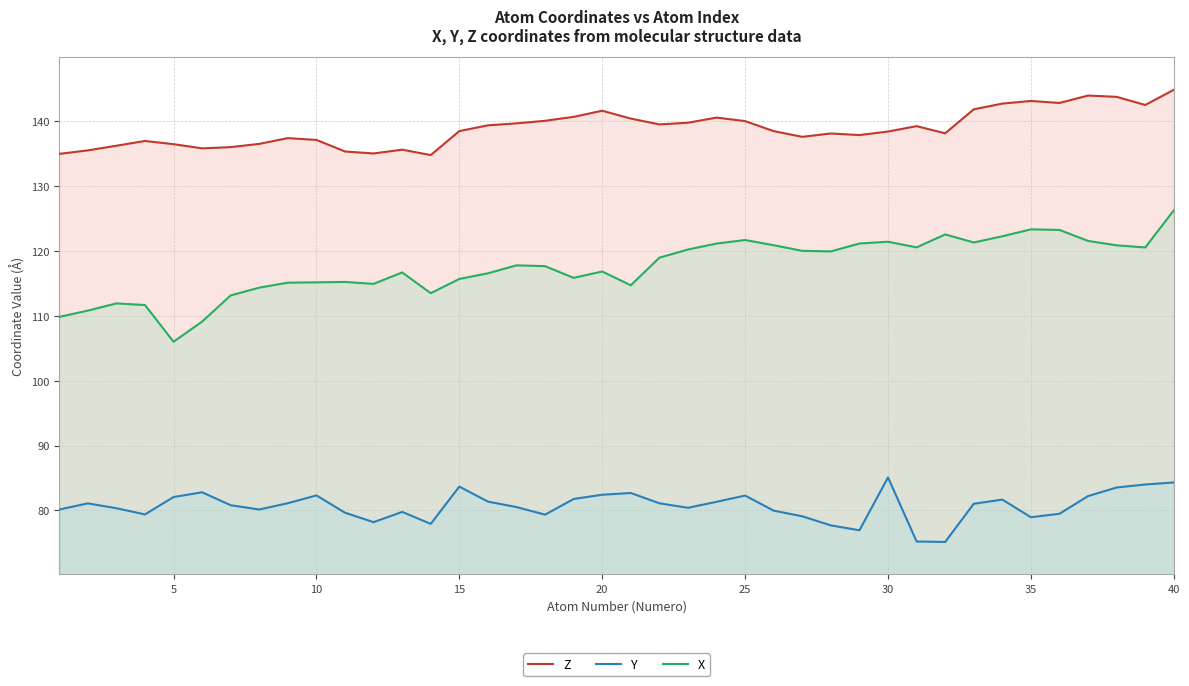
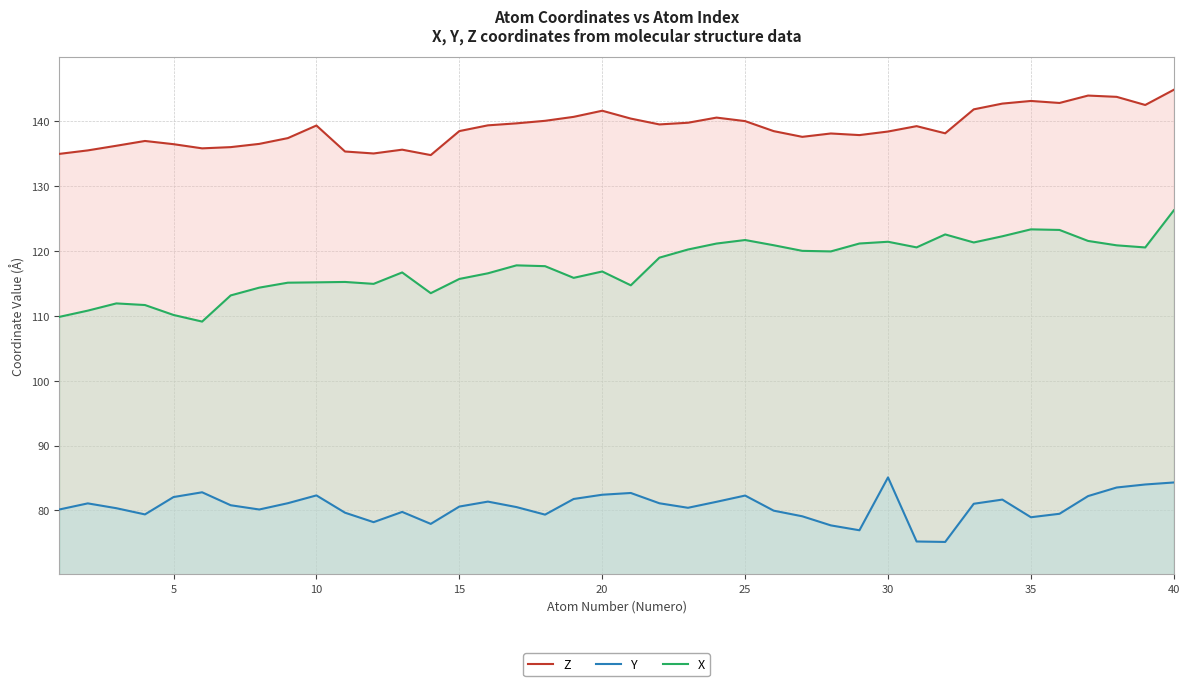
  {
    "Z": {
      "5": 136,
-     "10": 137,
+     "10": 139,
      "15": 138,
      "20": 142,
      "25": 140,
      "30": 138,
      "35": 143,
      "40": 145
    },
    "Y": {
      "5": 82,
      "10": 82,
-     "15": 84,
+     "15": 81,
      "20": 82,
      "25": 82,
      "30": 85,
      "35": 79,
      "40": 84
    },
    "X": {
-     "5": 106,
+     "5": 110,
      "10": 115,
      "15": 116,
      "20": 117,
      "25": 122,
      "30": 121,
      "35": 123,
      "40": 126
    }
  }
